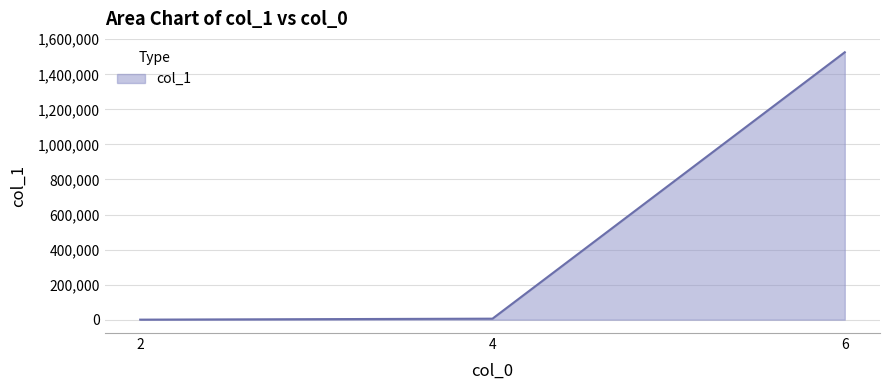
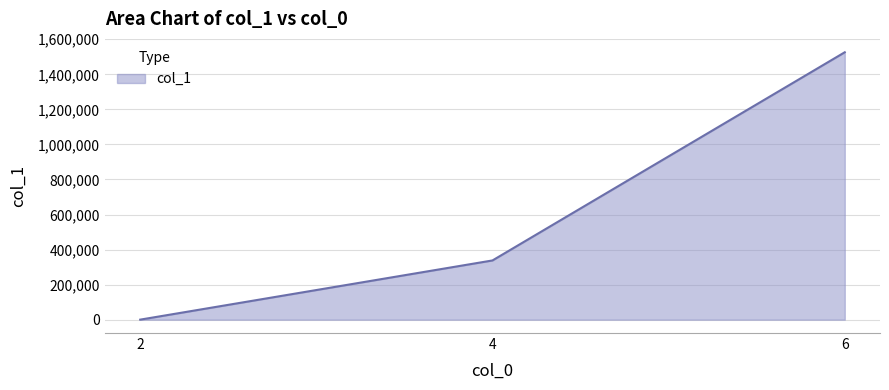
  {
    "2": "0",
-   "4": "10,000",
+   "4": "340,000",
    "6": "1,530,000"
  }
